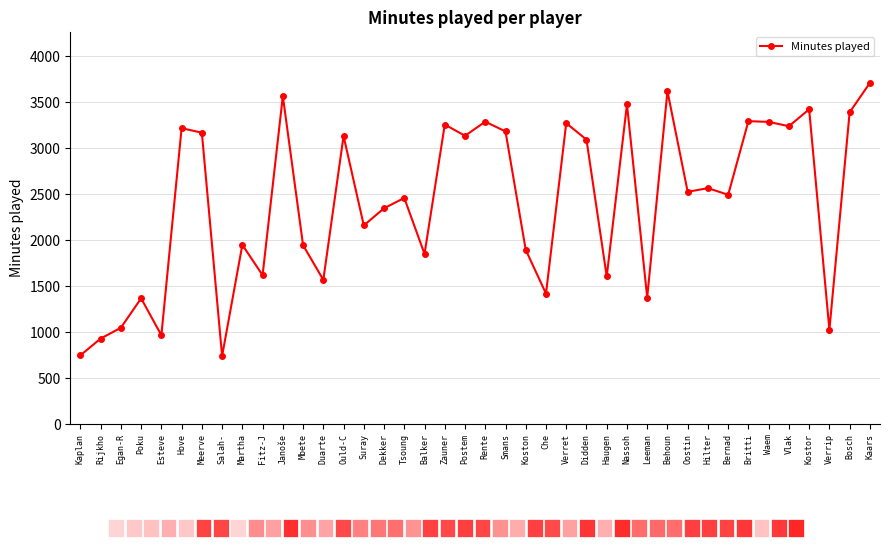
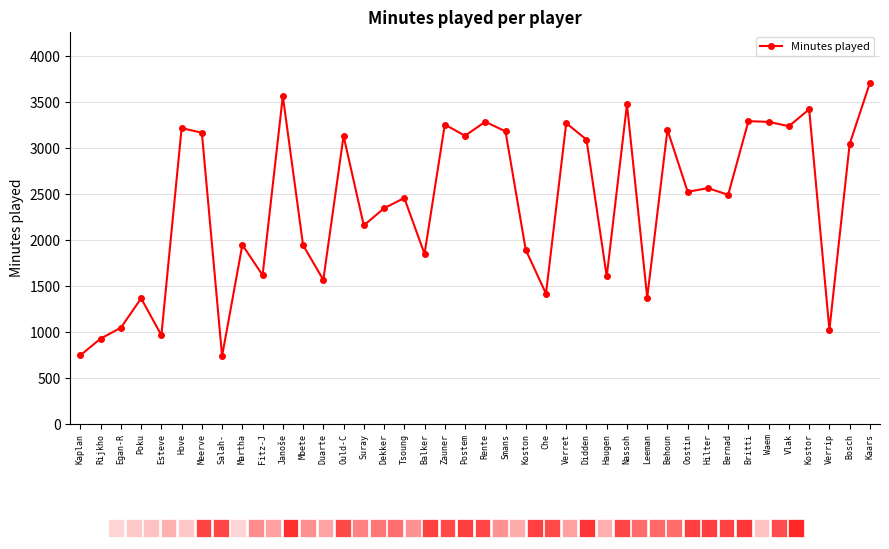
  {
    "Kaplan": 700,
    "Rijkho": 900,
    "Egan-R": 1000,
    "Poku": 1400,
    "Esteve": 1000,
    "Hove": 3200,
    "Meerve": 3200,
    "Salah-": 700,
    "Martha": 1900,
    "Fitz-J": 1600,
    "Janoše": 3600,
    "Mbete": 1900,
    "Duarte": 1600,
    "Ould-C": 3100,
    "Suray": 2200,
    "Dekker": 2300,
    "Tsoung": 2500,
    "Balker": 1800,
    "Zauner": 3300,
    "Postem": 3100,
    "Rente": 3300,
    "Smans": 3200,
    "Koston": 1900,
    "Che": 1400,
    "Verret": 3300,
    "Didden": 3100,
    "Haugen": 1600,
    "Nassoh": 3500,
    "Leeman": 1400,
-   "Behoun": 3600,
+   "Behoun": 3200,
    "Oostin": 2500,
    "Hilter": 2600,
    "Bernad": 2500,
    "Britti": 3300,
    "Waem": 3300,
    "Vlak": 3200,
    "Kostor": 3400,
    "Verrip": 1000,
-   "Bosch": 3400,
+   "Bosch": 3000,
    "Kaars": 3700
  }
